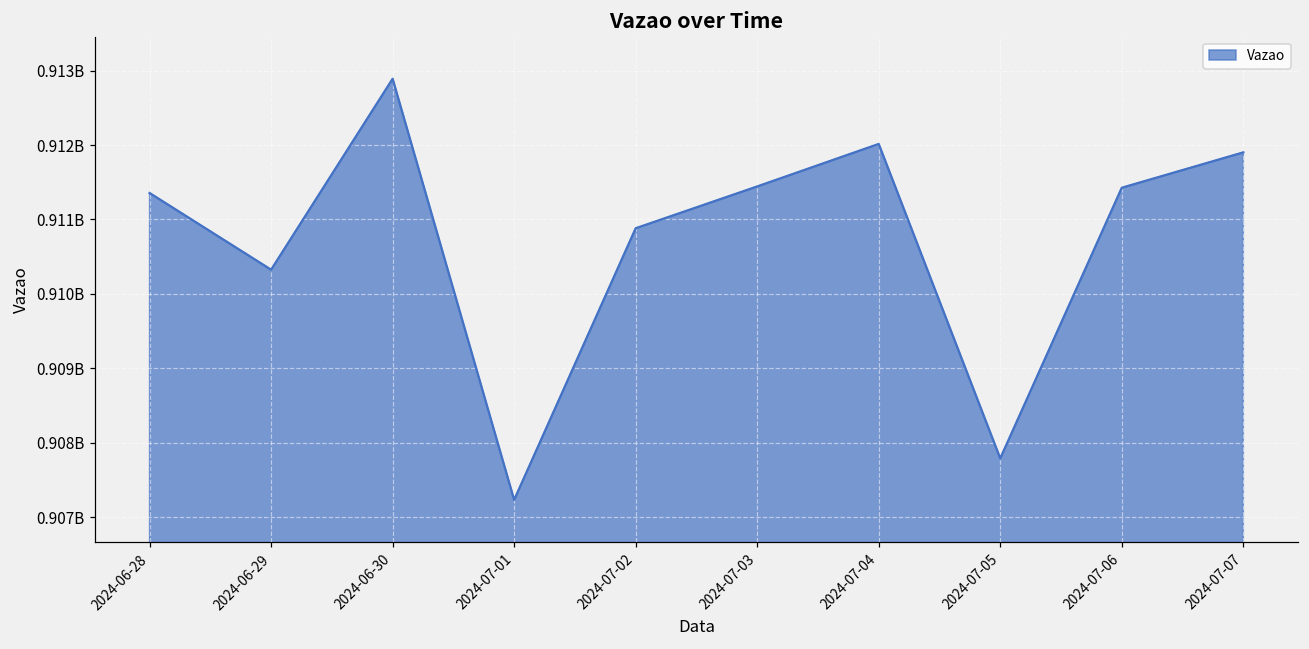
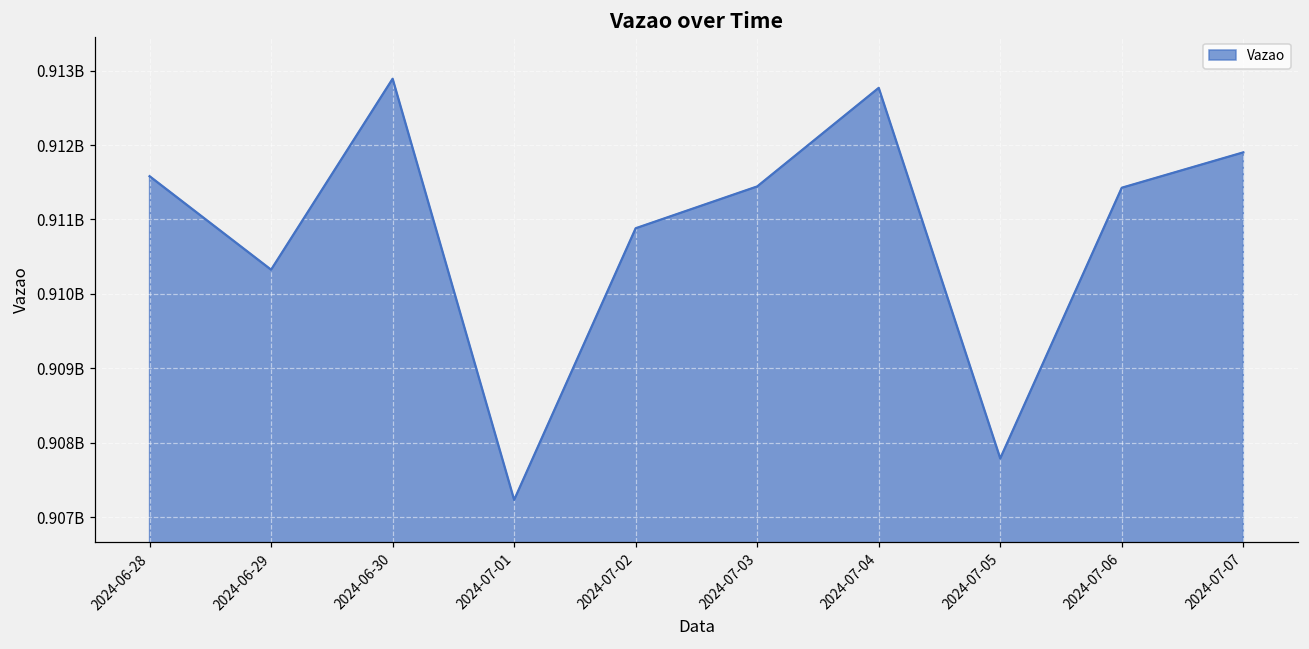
  {
-   "2024-06-28": 911400000,
+   "2024-06-28": 911600000,
    "2024-06-29": 910300000,
    "2024-06-30": 912900000,
    "2024-07-01": 907200000,
    "2024-07-02": 910900000,
    "2024-07-03": 911400000,
-   "2024-07-04": 912000000,
+   "2024-07-04": 912800000,
    "2024-07-05": 907800000,
    "2024-07-06": 911400000,
    "2024-07-07": 911900000
  }
